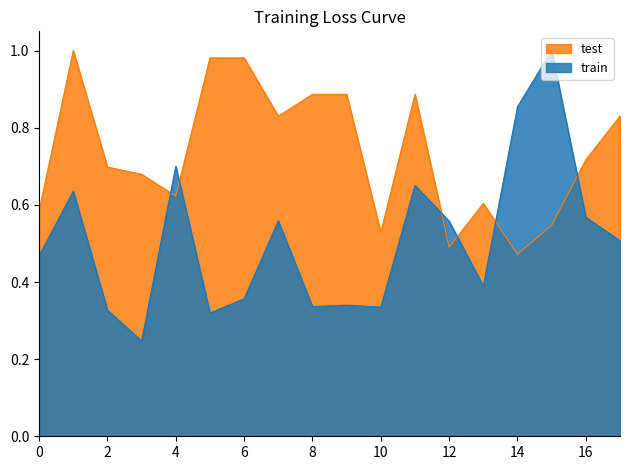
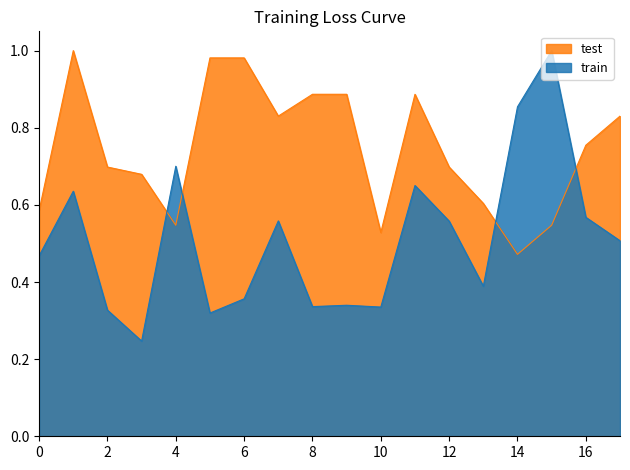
  {
    "test": {
      "0": 0.58,
      "2": 0.70,
-     "4": 0.62,
+     "4": 0.55,
      "6": 0.98,
      "8": 0.89,
      "10": 0.53,
-     "12": 0.49,
+     "12": 0.70,
      "14": 0.47,
-     "16": 0.72
+     "16": 0.75
    },
    "train": {
      "0": 0.47,
      "2": 0.33,
      "4": 0.70,
      "6": 0.36,
      "8": 0.34,
      "10": 0.34,
      "12": 0.56,
      "14": 0.85,
      "16": 0.57
    }
  }
